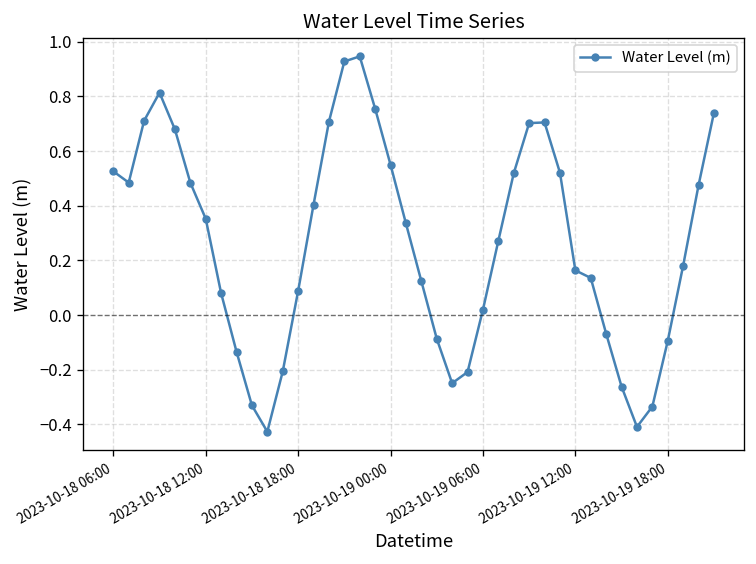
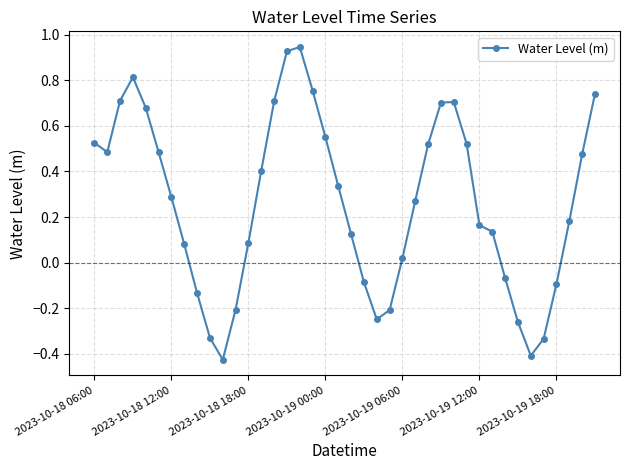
  {
    "2023-10-18 06:00": 0.53,
-   "2023-10-18 12:00": 0.35,
+   "2023-10-18 12:00": 0.29,
    "2023-10-18 18:00": 0.09,
    "2023-10-19 00:00": 0.55,
    "2023-10-19 06:00": 0.02,
    "2023-10-19 12:00": 0.16,
    "2023-10-19 18:00": -0.09
  }
